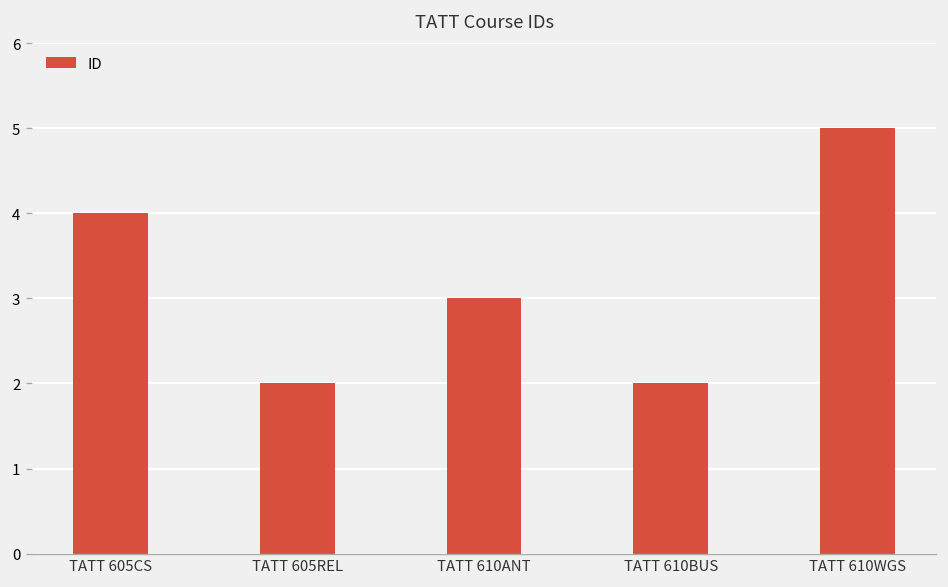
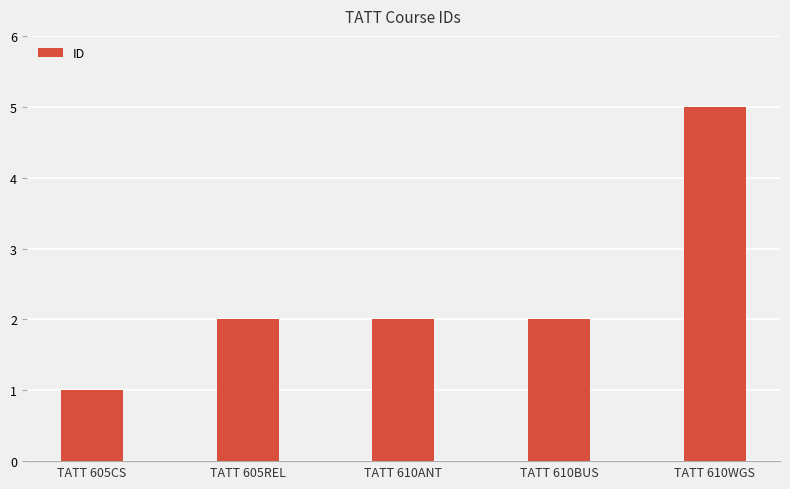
  {
-   "TATT 605CS": 4,
+   "TATT 605CS": 1,
    "TATT 605REL": 2,
-   "TATT 610ANT": 3,
+   "TATT 610ANT": 2,
    "TATT 610BUS": 2,
    "TATT 610WGS": 5
  }
